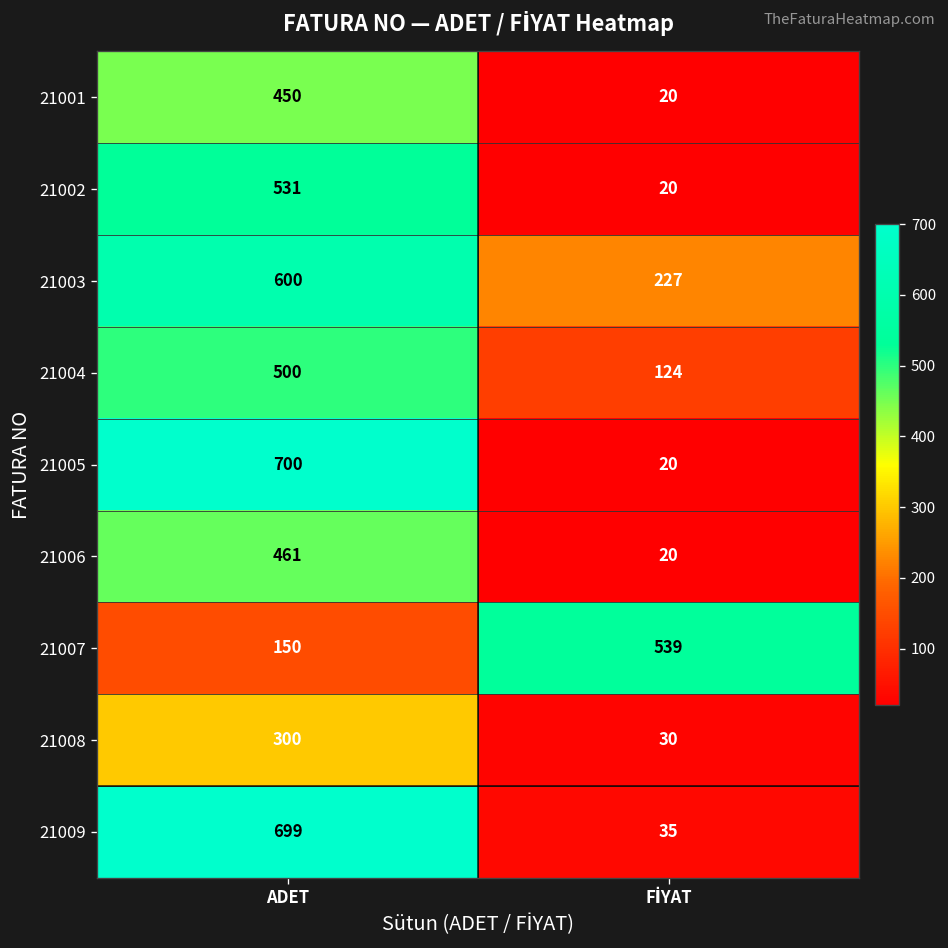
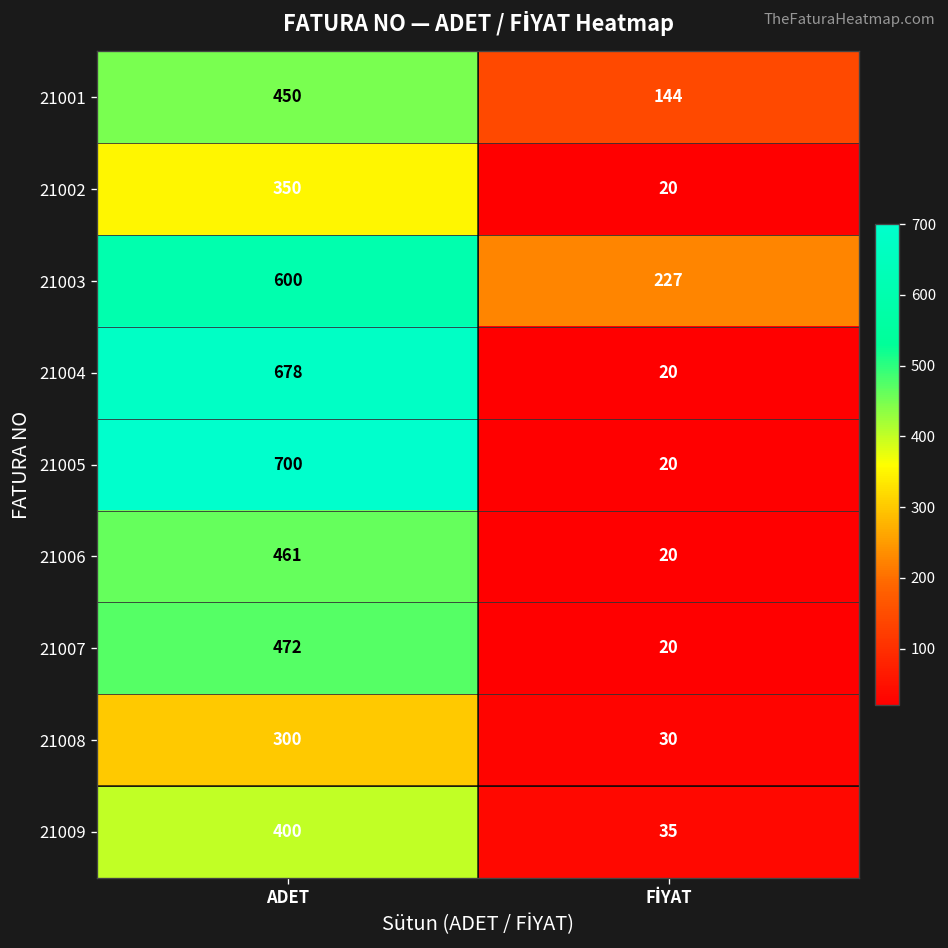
  {
    "21001": {
      "ADET": 450,
-     "FİYAT": 20
+     "FİYAT": 144
    },
    "21002": {
-     "ADET": 531,
+     "ADET": 350,
      "FİYAT": 20
    },
    "21003": {
      "ADET": 600,
      "FİYAT": 227
    },
    "21004": {
-     "ADET": 500,
-     "FİYAT": 124
+     "ADET": 678,
+     "FİYAT": 20
    },
    "21005": {
      "ADET": 700,
      "FİYAT": 20
    },
    "21006": {
      "ADET": 461,
      "FİYAT": 20
    },
    "21007": {
-     "ADET": 150,
-     "FİYAT": 539
+     "ADET": 472,
+     "FİYAT": 20
    },
    "21008": {
      "ADET": 300,
      "FİYAT": 30
    },
    "21009": {
-     "ADET": 699,
+     "ADET": 400,
      "FİYAT": 35
    }
  }
